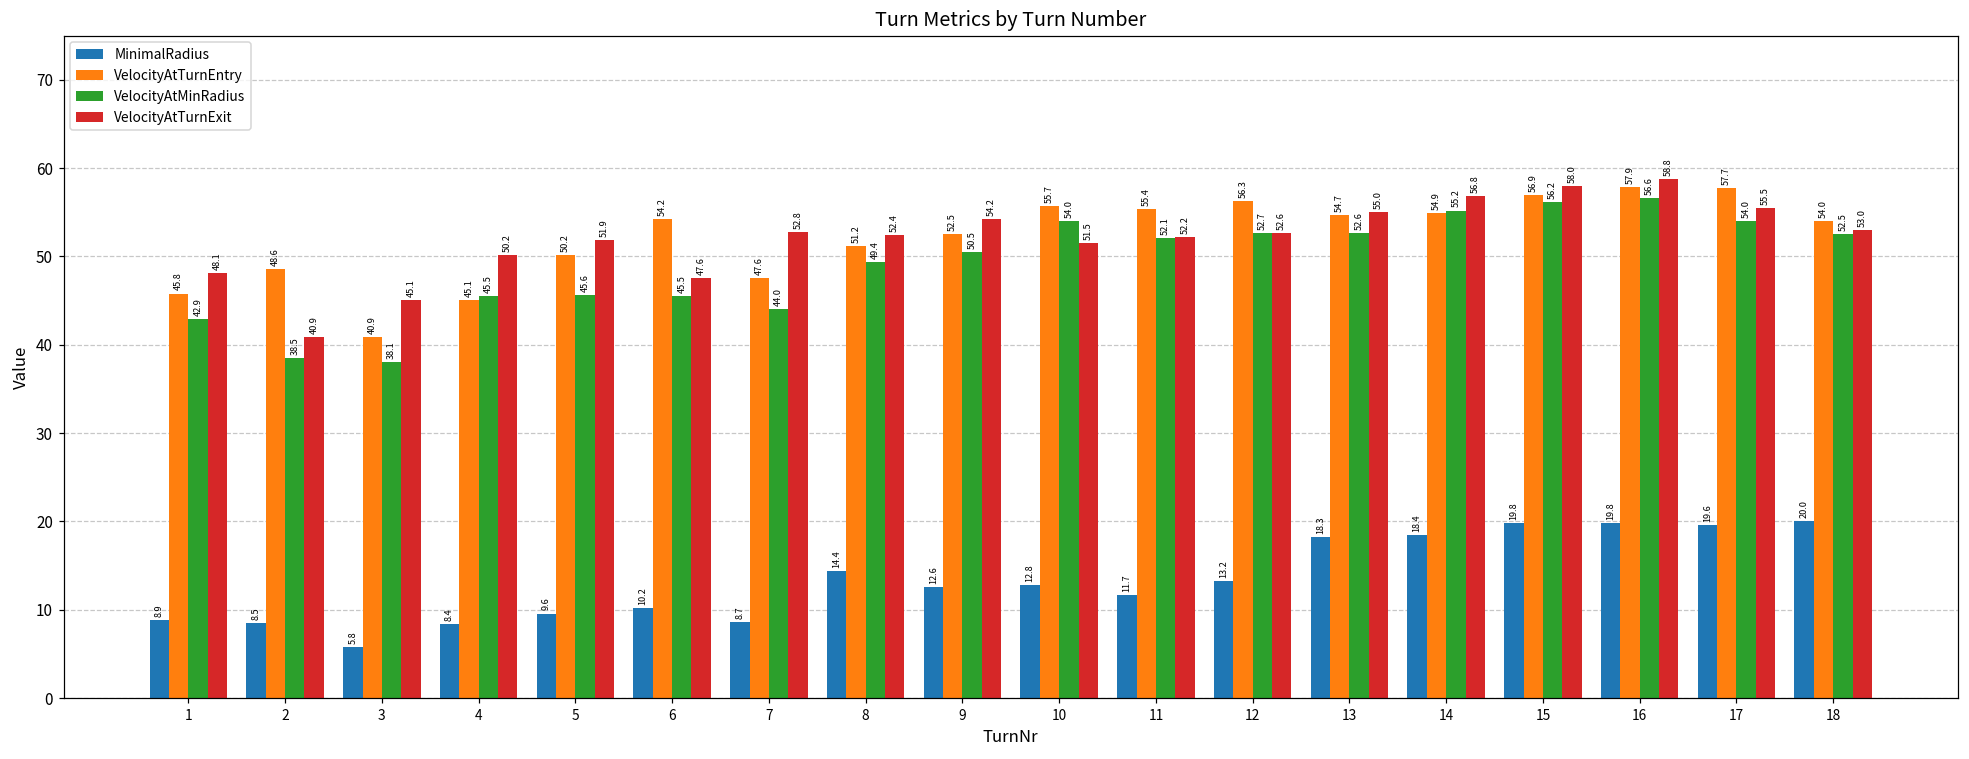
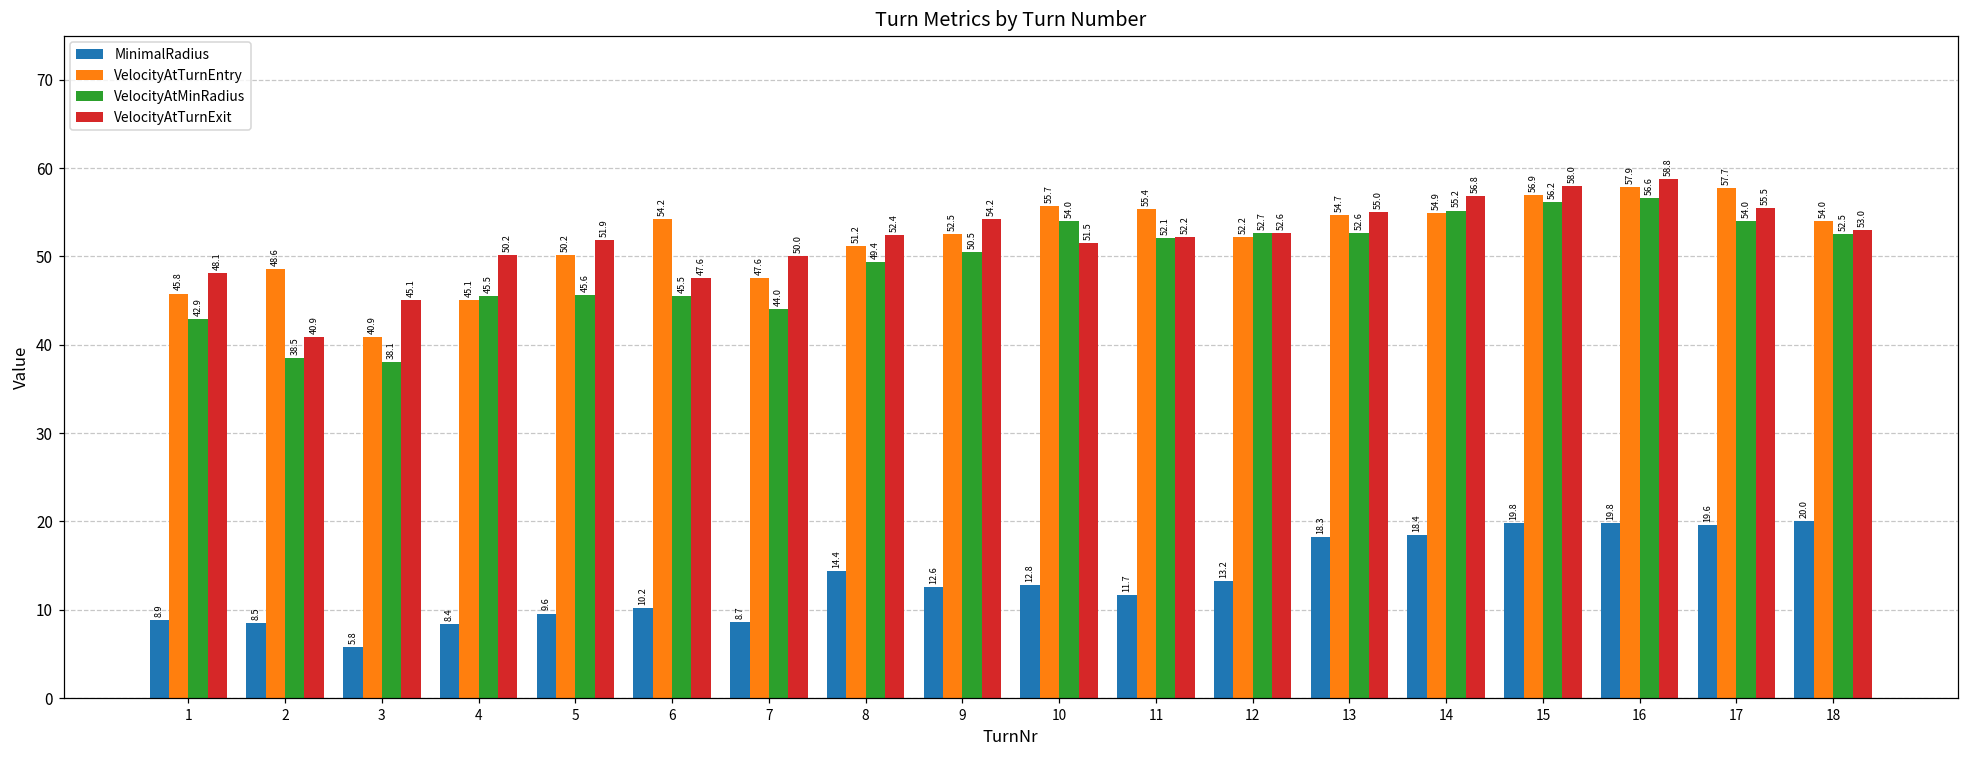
  {
    "MinimalRadius": {
      "1": 8.9,
      "2": 8.5,
      "3": 5.8,
      "4": 8.4,
      "5": 9.6,
      "6": 10.2,
      "7": 8.7,
      "8": 14.4,
      "9": 12.6,
      "10": 12.8,
      "11": 11.7,
      "12": 13.2,
      "13": 18.3,
      "14": 18.4,
      "15": 19.8,
      "16": 19.8,
      "17": 19.6,
      "18": 20.0
    },
    "VelocityAtTurnEntry": {
      "1": 45.8,
      "2": 48.6,
      "3": 40.9,
      "4": 45.1,
      "5": 50.2,
      "6": 54.2,
      "7": 47.6,
      "8": 51.2,
      "9": 52.5,
      "10": 55.7,
      "11": 55.4,
-     "12": 56.3,
+     "12": 52.2,
      "13": 54.7,
      "14": 54.9,
      "15": 56.9,
      "16": 57.9,
      "17": 57.7,
      "18": 54.0
    },
    "VelocityAtMinRadius": {
      "1": 42.9,
      "2": 38.5,
      "3": 38.1,
      "4": 45.5,
      "5": 45.6,
      "6": 45.5,
      "7": 44.0,
      "8": 49.4,
      "9": 50.5,
      "10": 54.0,
      "11": 52.1,
      "12": 52.7,
      "13": 52.6,
      "14": 55.2,
      "15": 56.2,
      "16": 56.6,
      "17": 54.0,
      "18": 52.5
    },
    "VelocityAtTurnExit": {
      "1": 48.1,
      "2": 40.9,
      "3": 45.1,
      "4": 50.2,
      "5": 51.9,
      "6": 47.6,
-     "7": 52.8,
+     "7": 50.0,
      "8": 52.4,
      "9": 54.2,
      "10": 51.5,
      "11": 52.2,
      "12": 52.6,
      "13": 55.0,
      "14": 56.8,
      "15": 58.0,
      "16": 58.8,
      "17": 55.5,
      "18": 53.0
    }
  }
